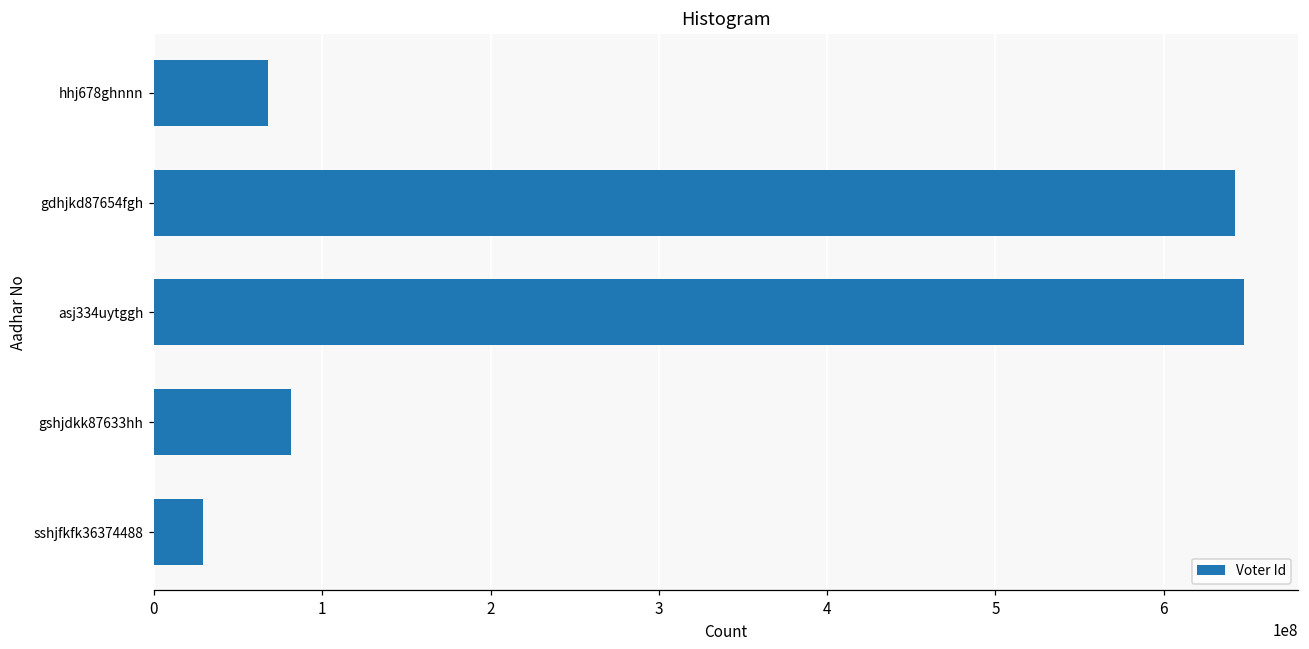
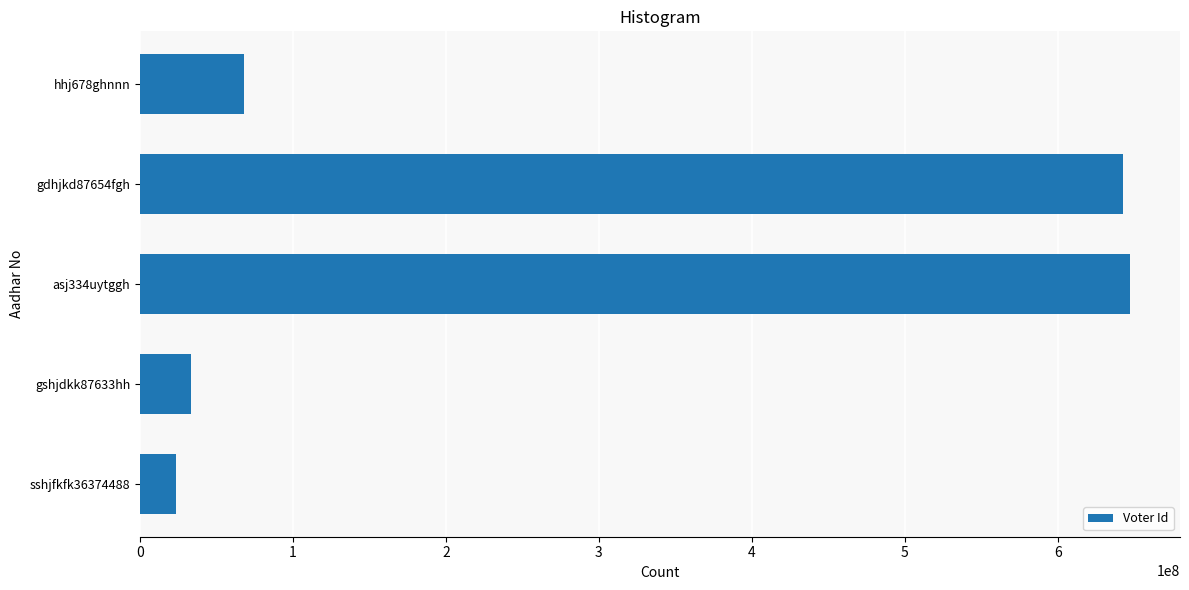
  {
    "hhj678ghnnn": 68000000,
    "gdhjkd87654fgh": 642000000,
    "asj334uytggh": 647000000,
-   "gshjdkk87633hh": 81000000,
-   "sshjfkfk36374488": 29000000
+   "gshjdkk87633hh": 33000000,
+   "sshjfkfk36374488": 24000000
  }
